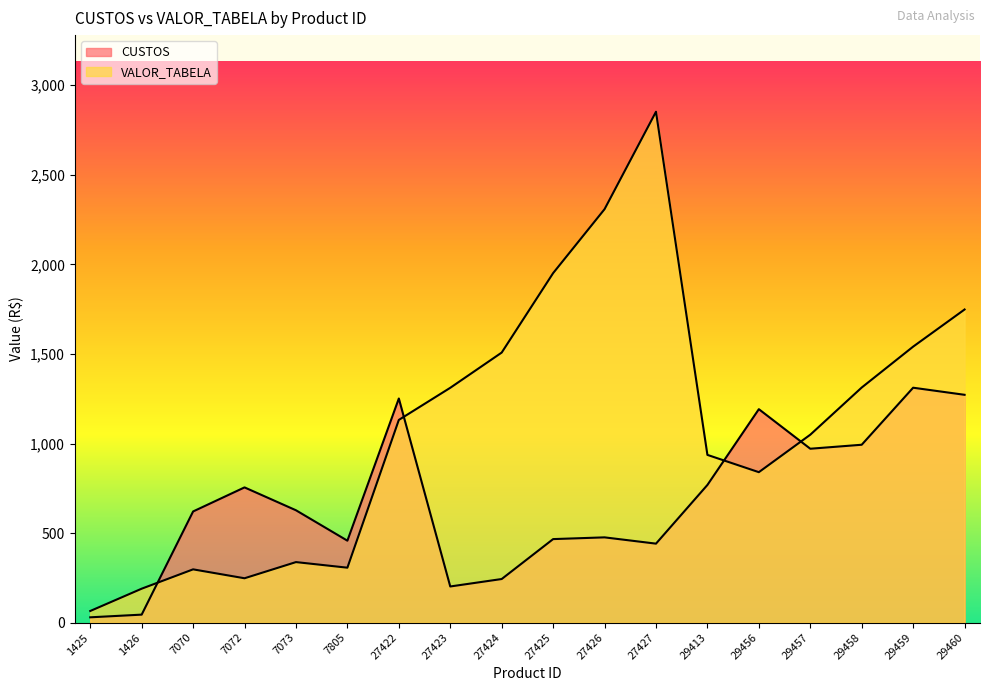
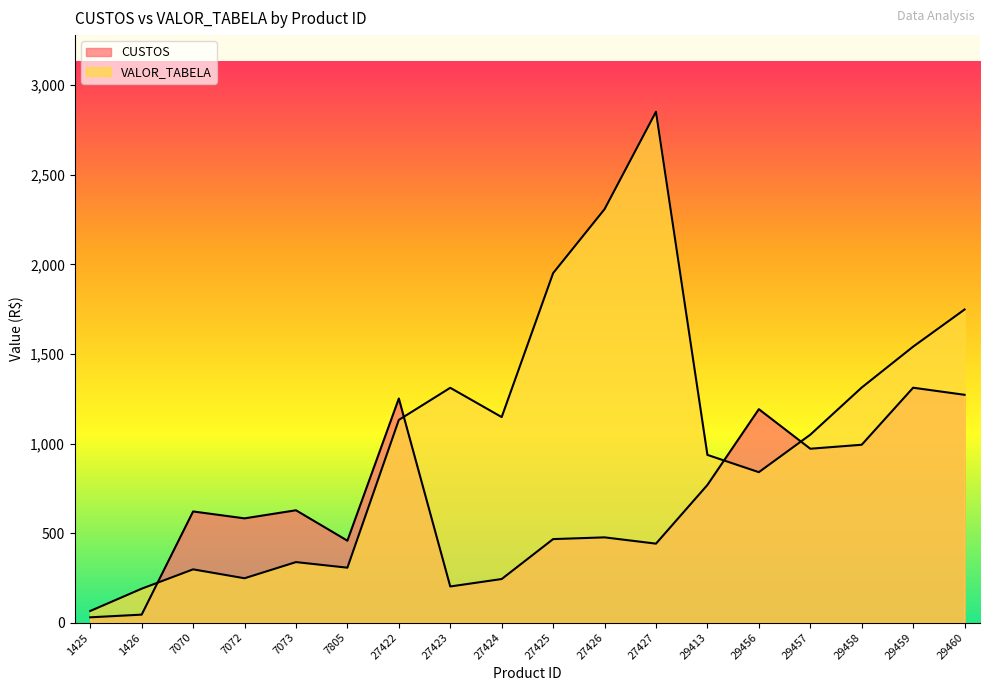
  {
    "CUSTOS": {
      "1425": "30",
      "1426": "40",
      "7070": "620",
-     "7072": "760",
+     "7072": "580",
      "7073": "630",
      "7805": "460",
      "27422": "1,250",
      "27423": "200",
      "27424": "240",
      "27425": "470",
      "27426": "480",
      "27427": "440",
      "29413": "770",
      "29456": "1,190",
      "29457": "970",
      "29458": "990",
      "29459": "1,310",
      "29460": "1,270"
    },
    "VALOR_TABELA": {
      "1425": "70",
      "1426": "190",
      "7070": "300",
      "7072": "250",
      "7073": "340",
      "7805": "310",
      "27422": "1,130",
      "27423": "1,310",
-     "27424": "1,510",
+     "27424": "1,150",
      "27425": "1,950",
      "27426": "2,310",
      "27427": "2,850",
      "29413": "940",
      "29456": "840",
      "29457": "1,050",
      "29458": "1,310",
      "29459": "1,540",
      "29460": "1,750"
    }
  }
